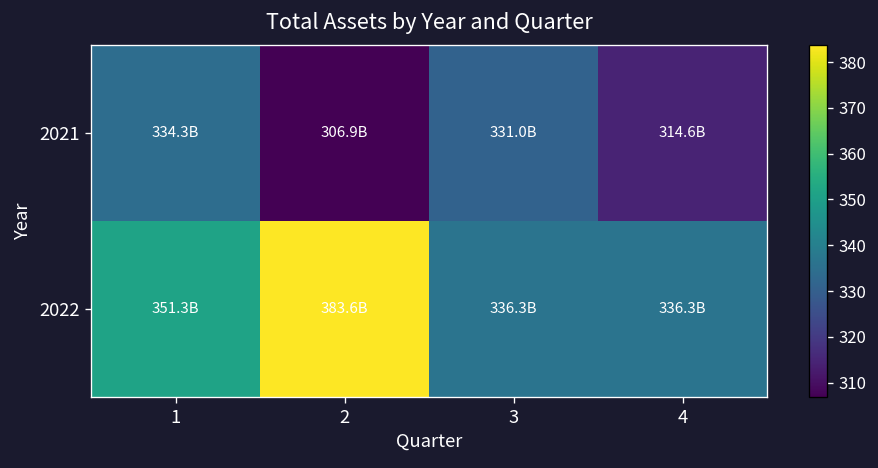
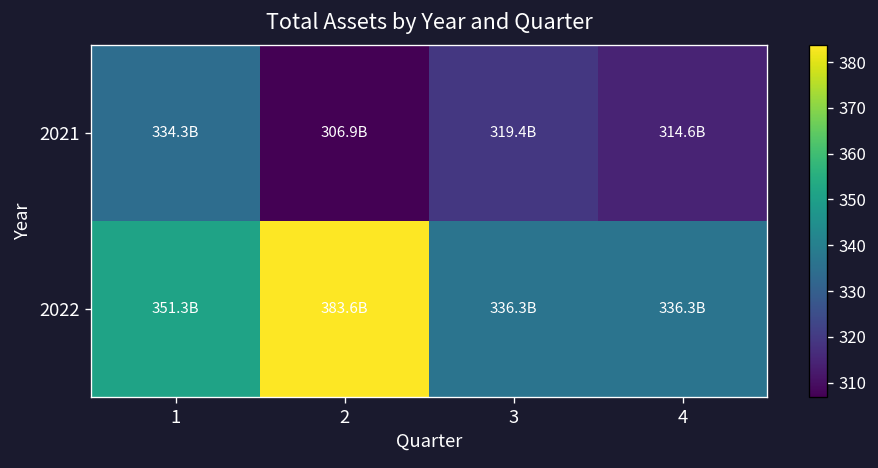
  {
    "2021": {
      "1": "334.3B",
      "2": "306.9B",
-     "3": "331.0B",
+     "3": "319.4B",
      "4": "314.6B"
    },
    "2022": {
      "1": "351.3B",
      "2": "383.6B",
      "3": "336.3B",
      "4": "336.3B"
    }
  }
